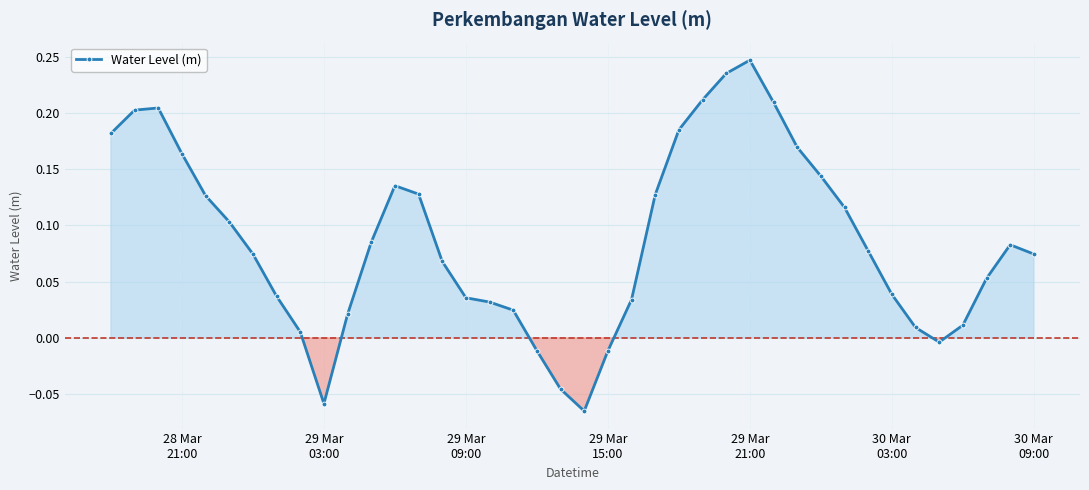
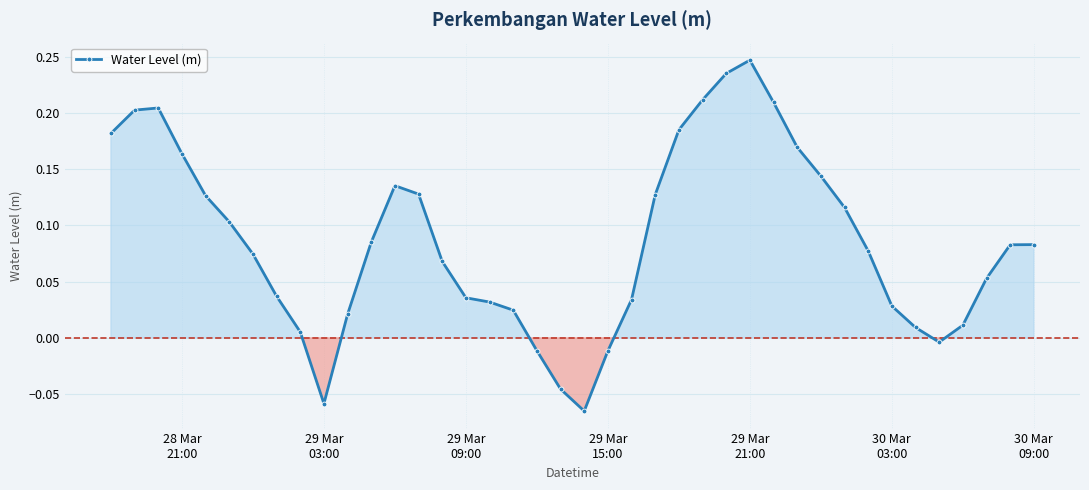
  {
    "28 Mar 21:00": 0.164,
    "29 Mar 03:00": -0.059,
    "29 Mar 09:00": 0.036,
    "29 Mar 15:00": -0.012,
    "29 Mar 21:00": 0.247,
-   "30 Mar 03:00": 0.039,
-   "30 Mar 09:00": 0.074
+   "30 Mar 03:00": 0.028,
+   "30 Mar 09:00": 0.083
  }
